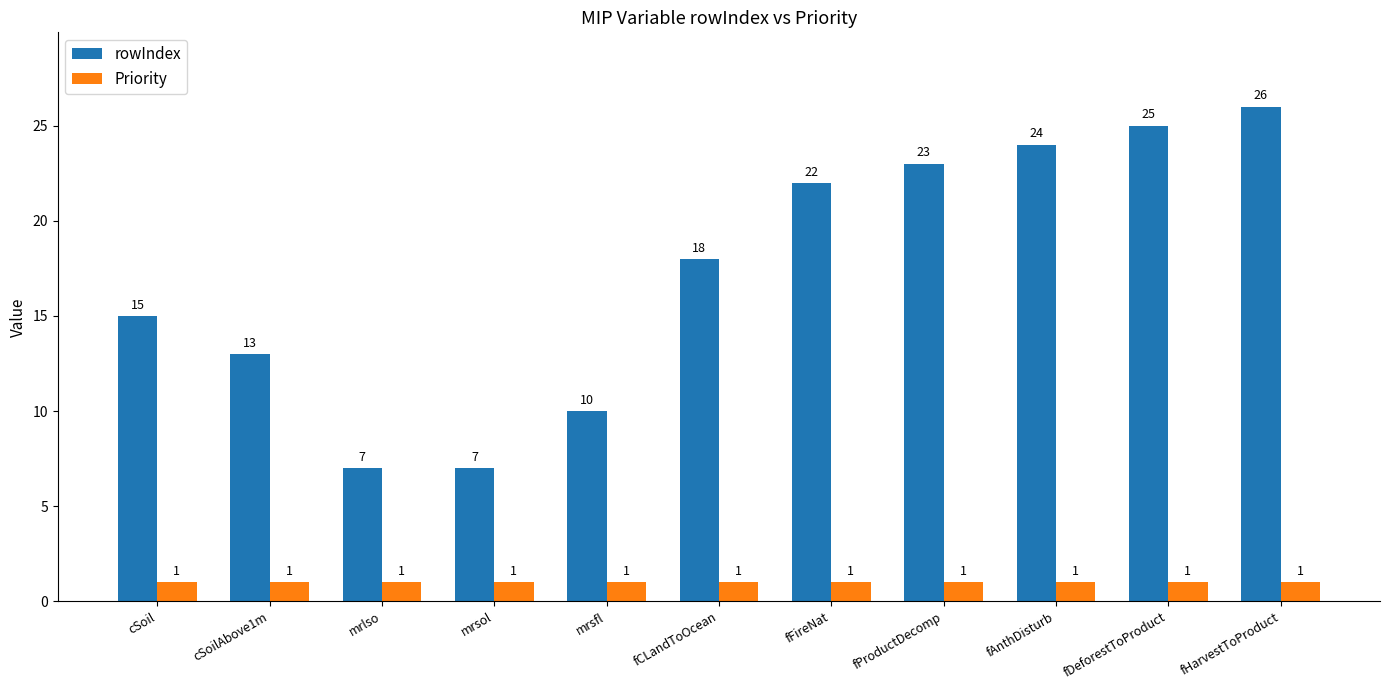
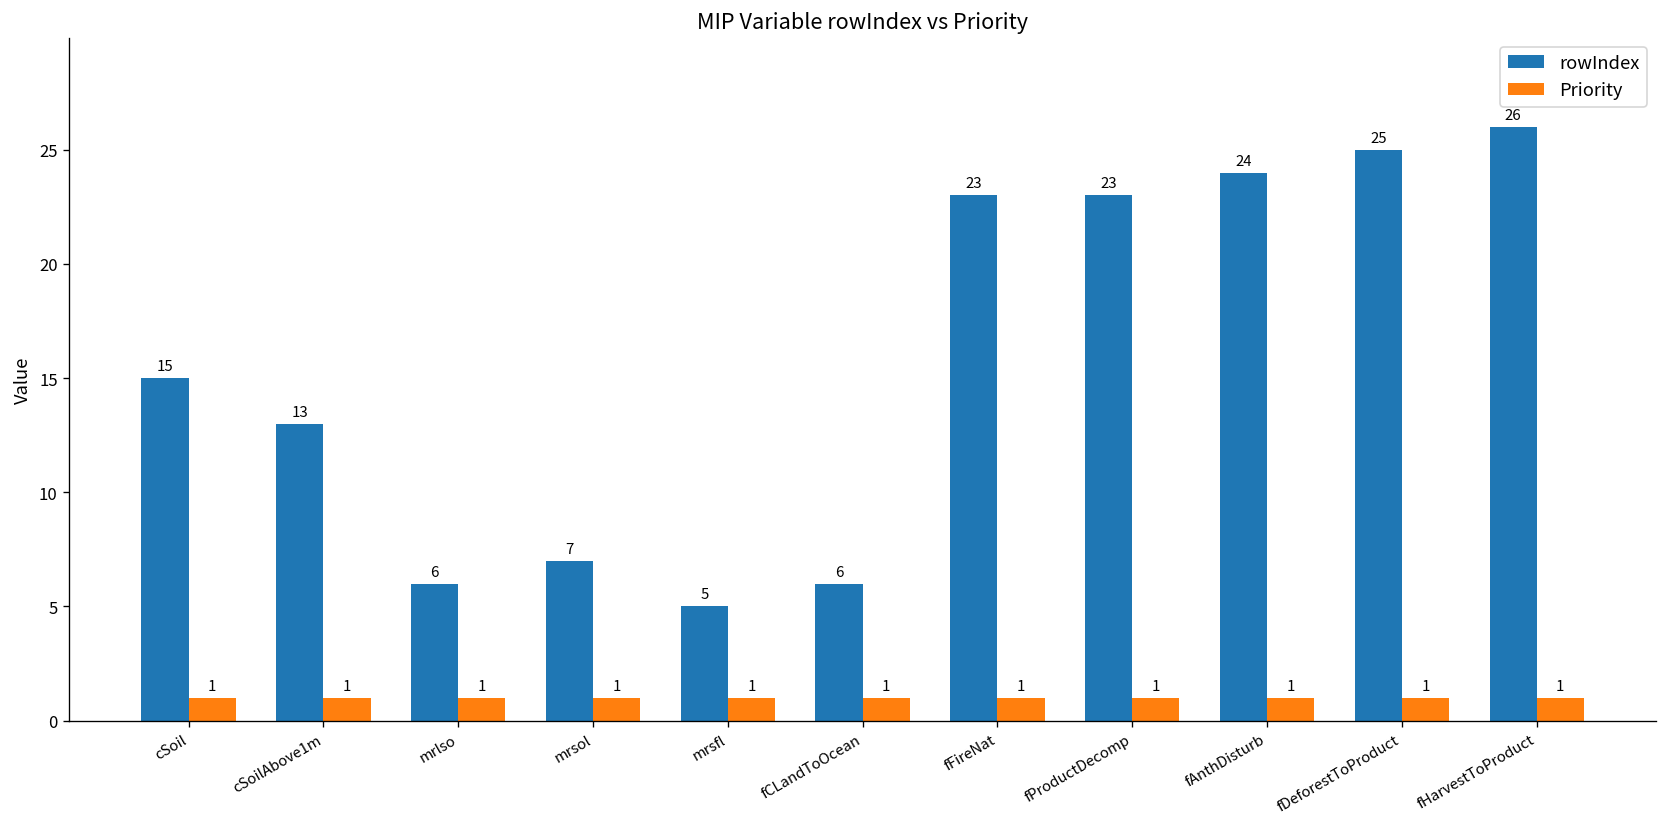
  {
    "rowIndex": {
      "cSoil": 15,
      "cSoilAbove1m": 13,
-     "mrlso": 7,
+     "mrlso": 6,
      "mrsol": 7,
-     "mrsfl": 10,
-     "fCLandToOcean": 18,
-     "fFireNat": 22,
+     "mrsfl": 5,
+     "fCLandToOcean": 6,
+     "fFireNat": 23,
      "fProductDecomp": 23,
      "fAnthDisturb": 24,
      "fDeforestToProduct": 25,
      "fHarvestToProduct": 26
    },
    "Priority": {
      "cSoil": 1,
      "cSoilAbove1m": 1,
      "mrlso": 1,
      "mrsol": 1,
      "mrsfl": 1,
      "fCLandToOcean": 1,
      "fFireNat": 1,
      "fProductDecomp": 1,
      "fAnthDisturb": 1,
      "fDeforestToProduct": 1,
      "fHarvestToProduct": 1
    }
  }
